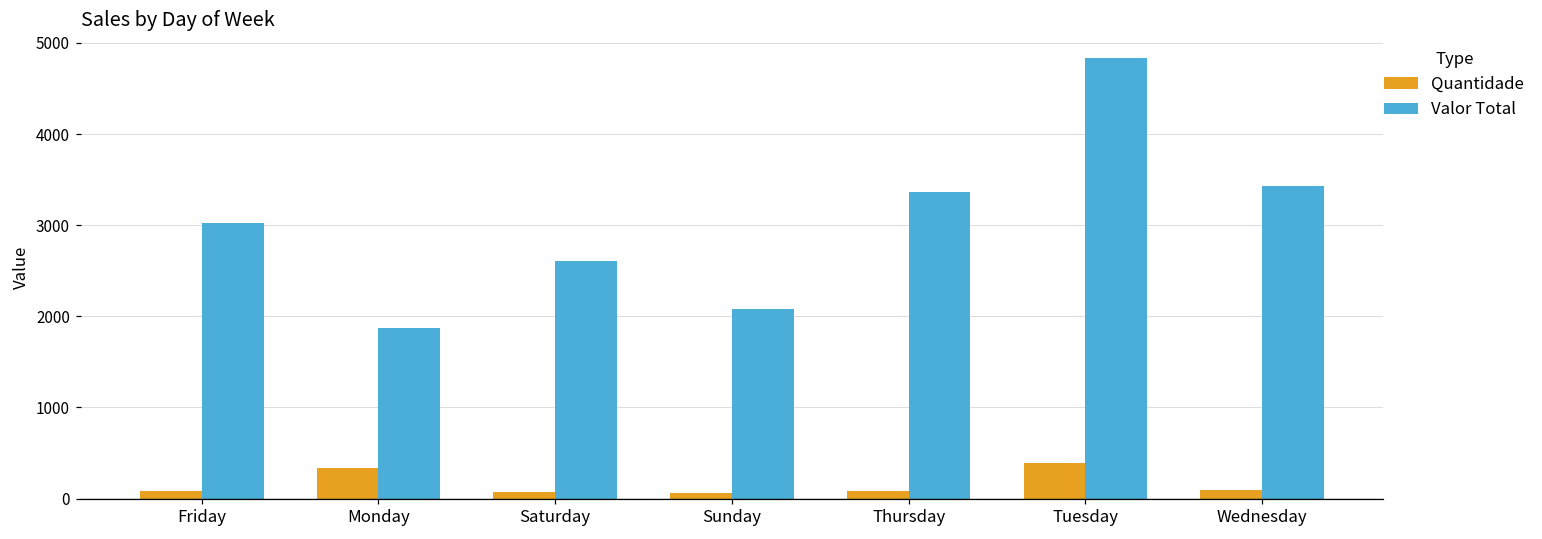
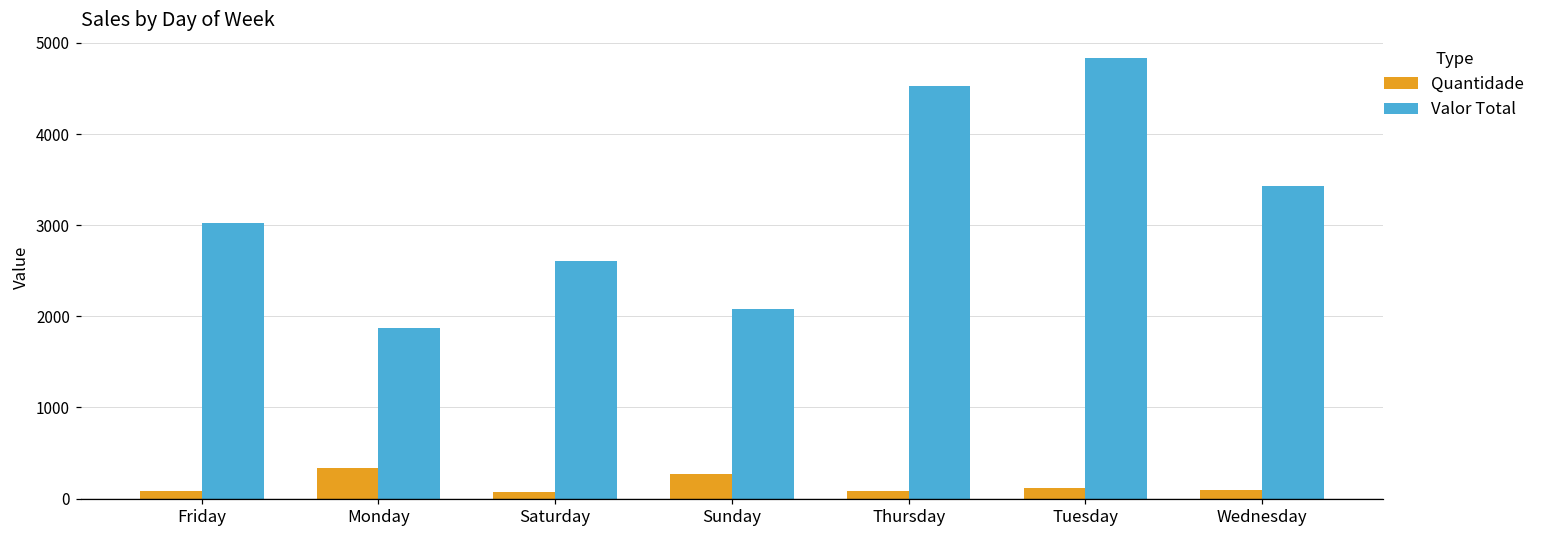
  {
    "Quantidade": {
      "Friday": 100,
      "Monday": 300,
      "Saturday": 100,
-     "Sunday": 100,
+     "Sunday": 300,
      "Thursday": 100,
-     "Tuesday": 400,
+     "Tuesday": 100,
      "Wednesday": 100
    },
    "Valor Total": {
      "Friday": 3000,
      "Monday": 1900,
      "Saturday": 2600,
      "Sunday": 2100,
-     "Thursday": 3400,
+     "Thursday": 4500,
      "Tuesday": 4800,
      "Wednesday": 3400
    }
  }
